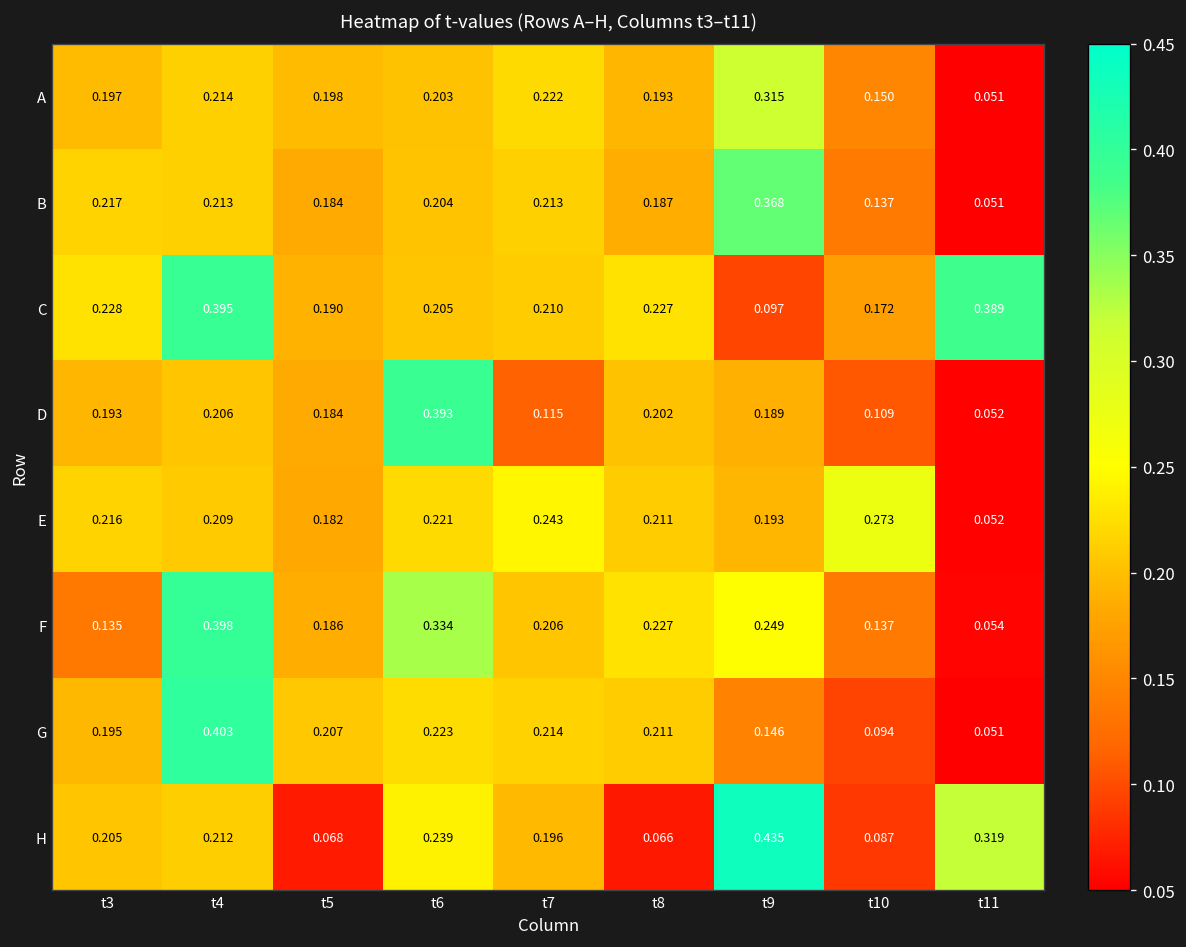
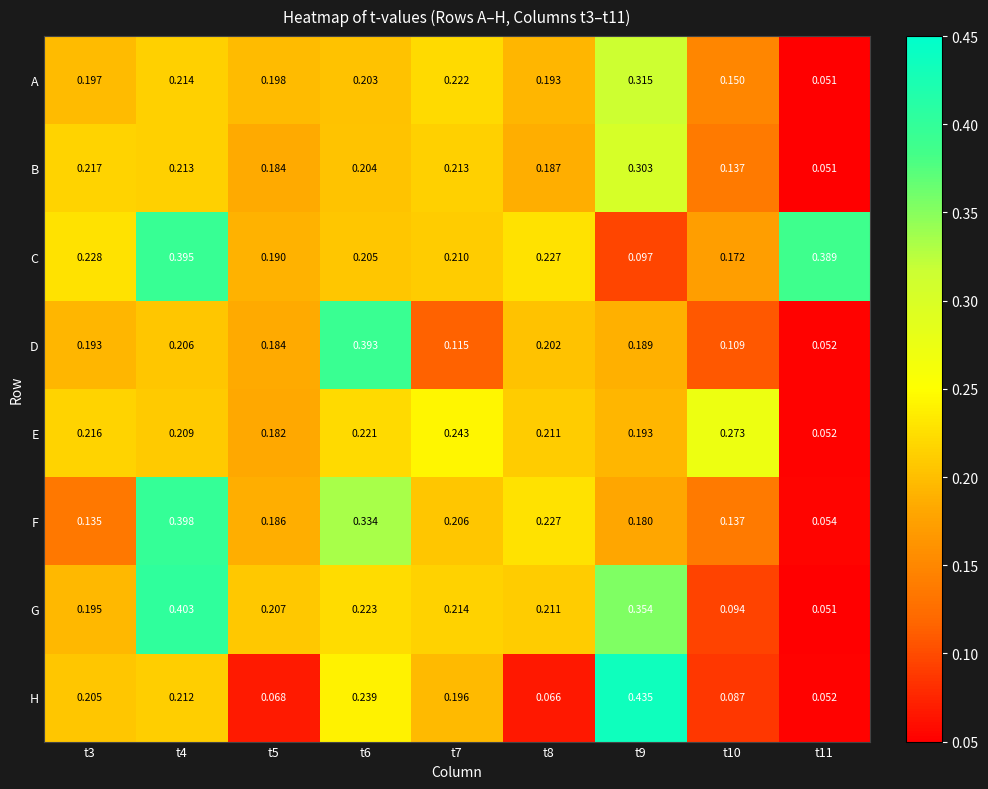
  {
    "A": {
      "t3": 0.197,
      "t4": 0.214,
      "t5": 0.198,
      "t6": 0.203,
      "t7": 0.222,
      "t8": 0.193,
      "t9": 0.315,
      "t10": 0.150,
      "t11": 0.051
    },
    "B": {
      "t3": 0.217,
      "t4": 0.213,
      "t5": 0.184,
      "t6": 0.204,
      "t7": 0.213,
      "t8": 0.187,
-     "t9": 0.368,
+     "t9": 0.303,
      "t10": 0.137,
      "t11": 0.051
    },
    "C": {
      "t3": 0.228,
      "t4": 0.395,
      "t5": 0.190,
      "t6": 0.205,
      "t7": 0.210,
      "t8": 0.227,
      "t9": 0.097,
      "t10": 0.172,
      "t11": 0.389
    },
    "D": {
      "t3": 0.193,
      "t4": 0.206,
      "t5": 0.184,
      "t6": 0.393,
      "t7": 0.115,
      "t8": 0.202,
      "t9": 0.189,
      "t10": 0.109,
      "t11": 0.052
    },
    "E": {
      "t3": 0.216,
      "t4": 0.209,
      "t5": 0.182,
      "t6": 0.221,
      "t7": 0.243,
      "t8": 0.211,
      "t9": 0.193,
      "t10": 0.273,
      "t11": 0.052
    },
    "F": {
      "t3": 0.135,
      "t4": 0.398,
      "t5": 0.186,
      "t6": 0.334,
      "t7": 0.206,
      "t8": 0.227,
-     "t9": 0.249,
+     "t9": 0.180,
      "t10": 0.137,
      "t11": 0.054
    },
    "G": {
      "t3": 0.195,
      "t4": 0.403,
      "t5": 0.207,
      "t6": 0.223,
      "t7": 0.214,
      "t8": 0.211,
-     "t9": 0.146,
+     "t9": 0.354,
      "t10": 0.094,
      "t11": 0.051
    },
    "H": {
      "t3": 0.205,
      "t4": 0.212,
      "t5": 0.068,
      "t6": 0.239,
      "t7": 0.196,
      "t8": 0.066,
      "t9": 0.435,
      "t10": 0.087,
-     "t11": 0.319
+     "t11": 0.052
    }
  }
